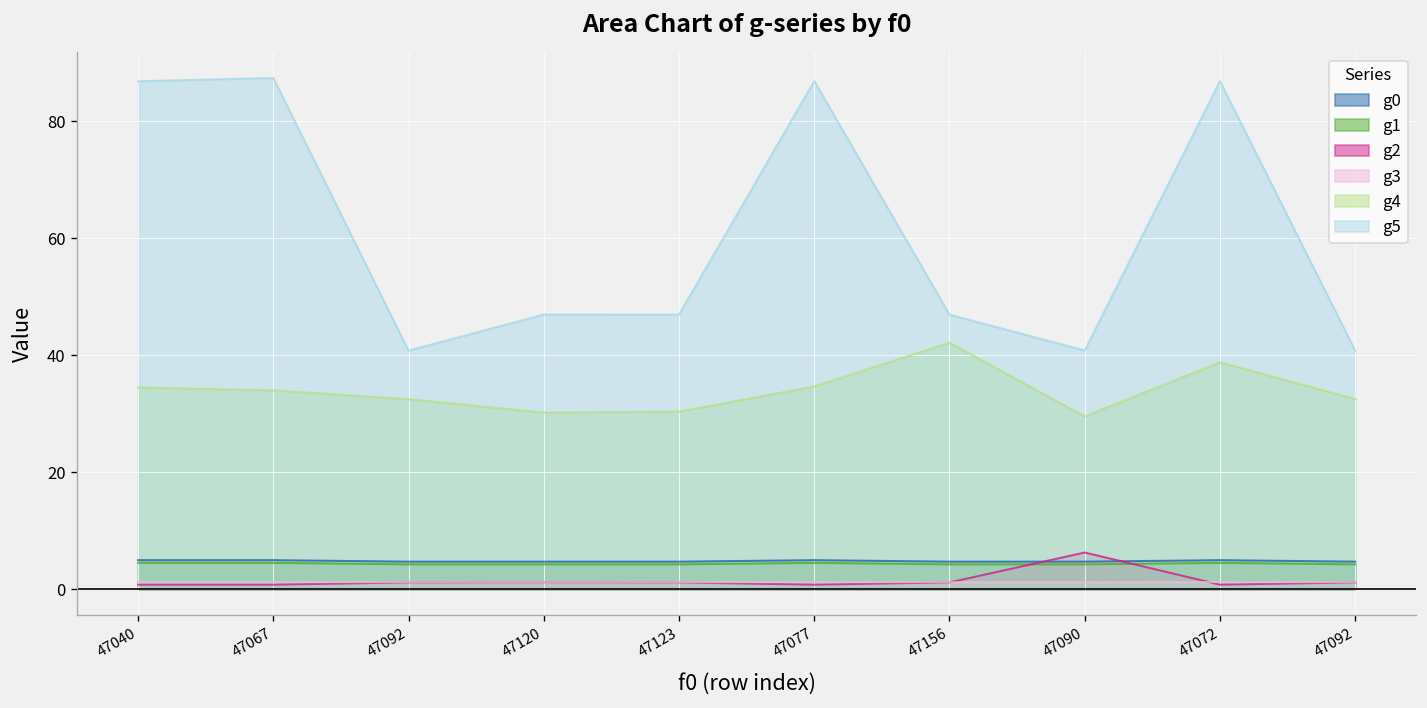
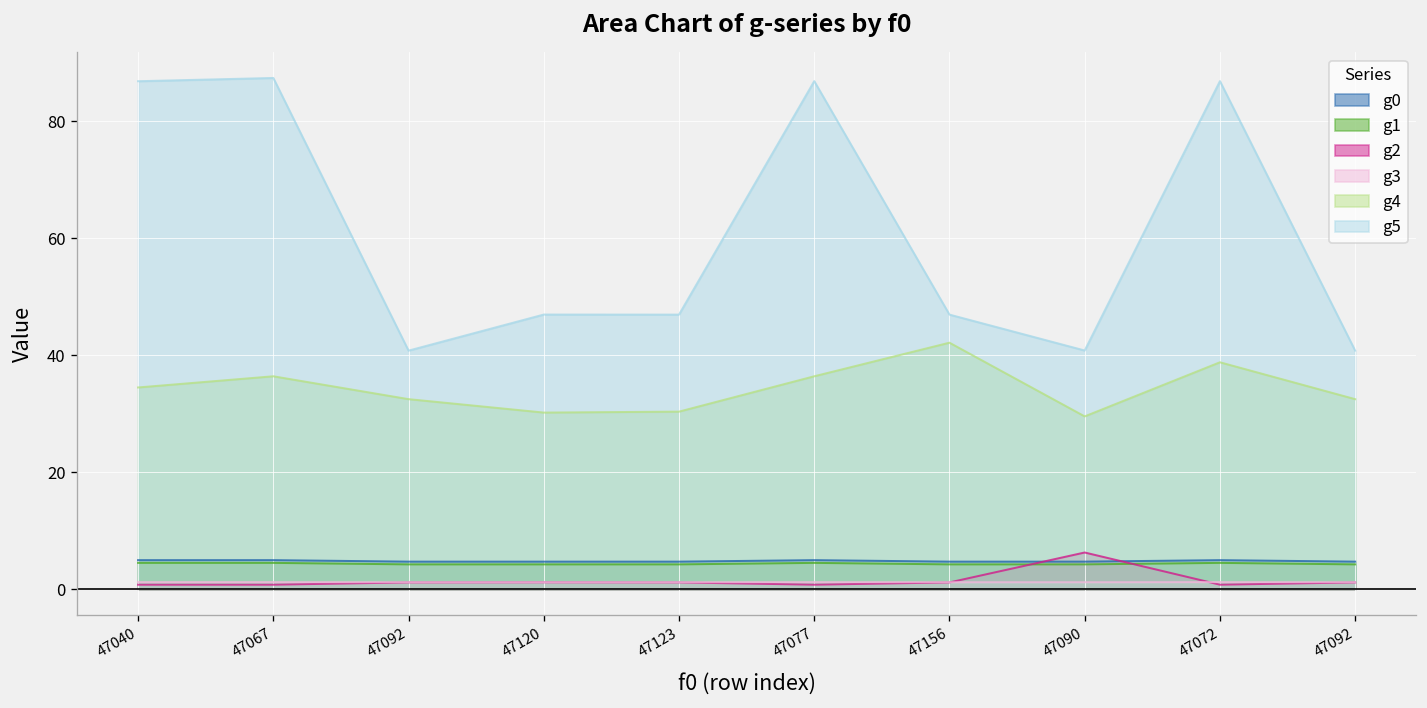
  {
    "g2": {
      "47090": 6
    },
    "g4": {
      "47040": 34,
-     "47067": 34,
+     "47067": 36,
      "47120": 30,
      "47123": 30,
-     "47077": 35,
+     "47077": 36,
      "47156": 42,
      "47090": 30,
      "47072": 39
    }
  }
